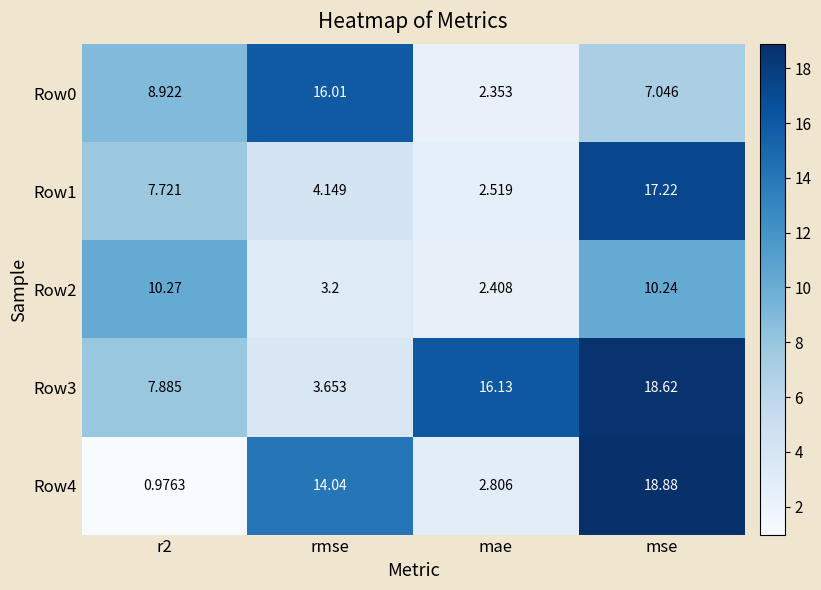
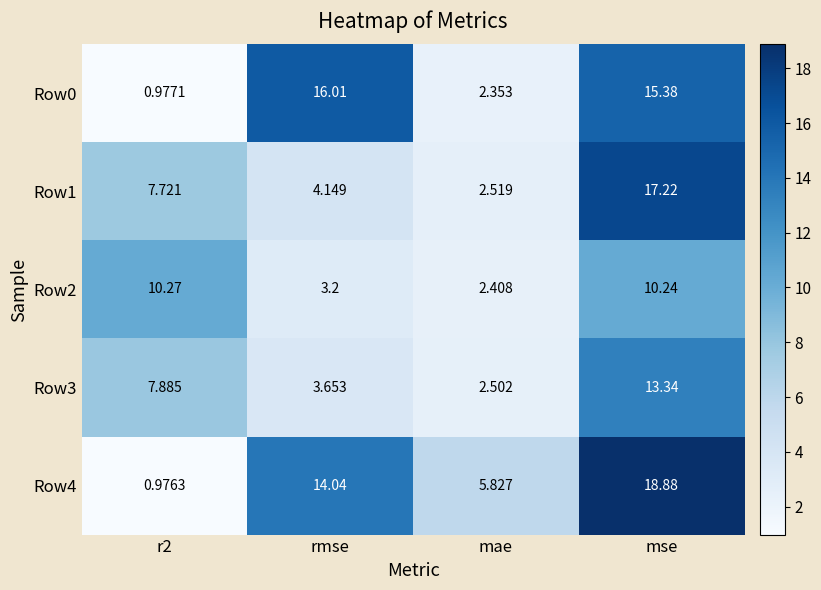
  {
    "Row0": {
-     "r2": 8.922,
+     "r2": 0.9771,
      "rmse": 16.01,
      "mae": 2.353,
-     "mse": 7.046
+     "mse": 15.38
    },
    "Row1": {
      "r2": 7.721,
      "rmse": 4.149,
      "mae": 2.519,
      "mse": 17.22
    },
    "Row2": {
      "r2": 10.27,
      "rmse": 3.2,
      "mae": 2.408,
      "mse": 10.24
    },
    "Row3": {
      "r2": 7.885,
      "rmse": 3.653,
-     "mae": 16.13,
-     "mse": 18.62
+     "mae": 2.502,
+     "mse": 13.34
    },
    "Row4": {
      "r2": 0.9763,
      "rmse": 14.04,
-     "mae": 2.806,
+     "mae": 5.827,
      "mse": 18.88
    }
  }
